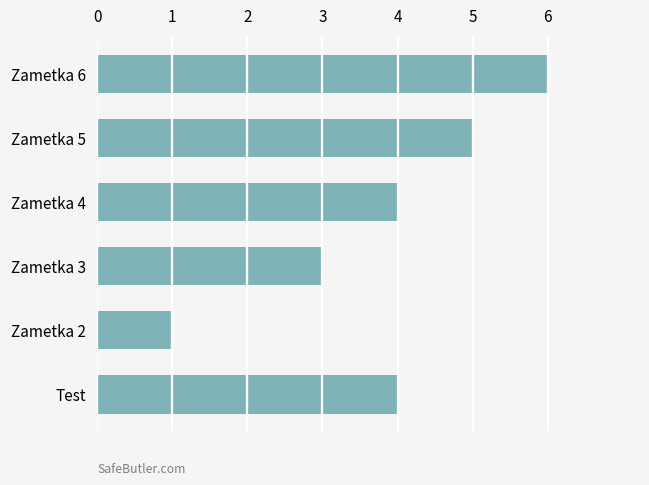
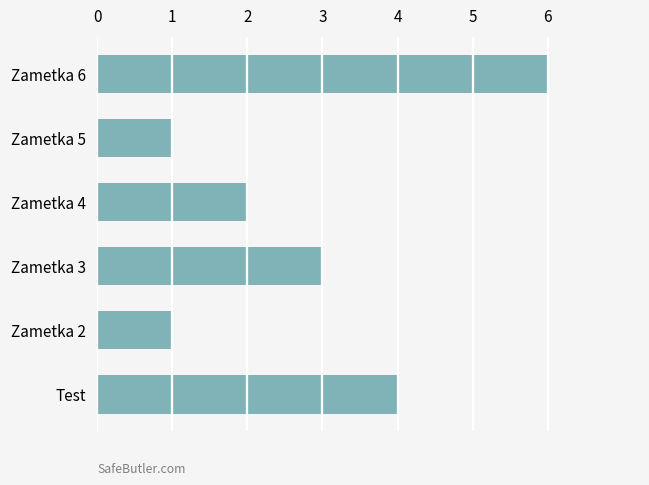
  {
    "Zametka 6": 6,
-   "Zametka 5": 5,
-   "Zametka 4": 4,
+   "Zametka 5": 1,
+   "Zametka 4": 2,
    "Zametka 3": 3,
    "Zametka 2": 1,
    "Test": 4
  }
